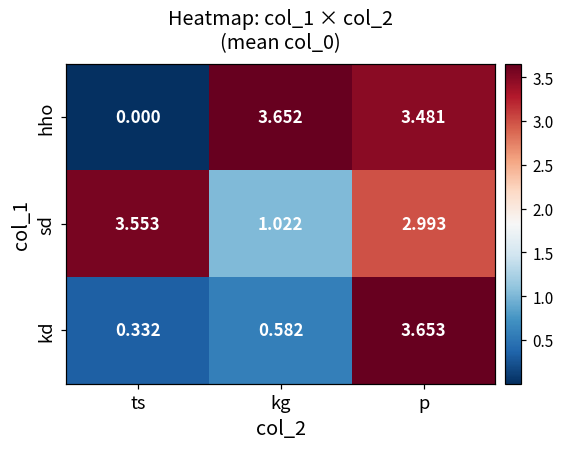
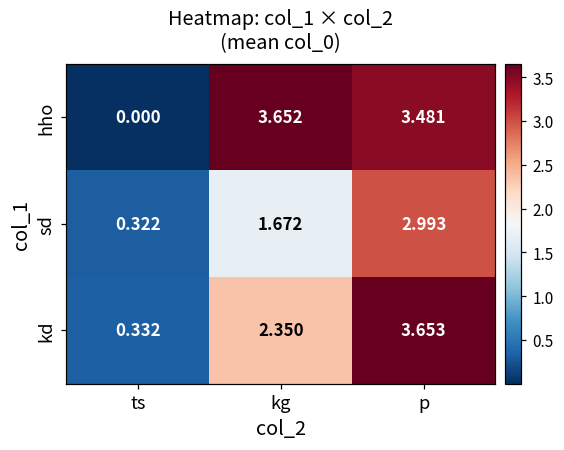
  {
    "hho": {
      "ts": 0.000,
      "kg": 3.652,
      "p": 3.481
    },
    "sd": {
-     "ts": 3.553,
-     "kg": 1.022,
+     "ts": 0.322,
+     "kg": 1.672,
      "p": 2.993
    },
    "kd": {
      "ts": 0.332,
-     "kg": 0.582,
+     "kg": 2.350,
      "p": 3.653
    }
  }
